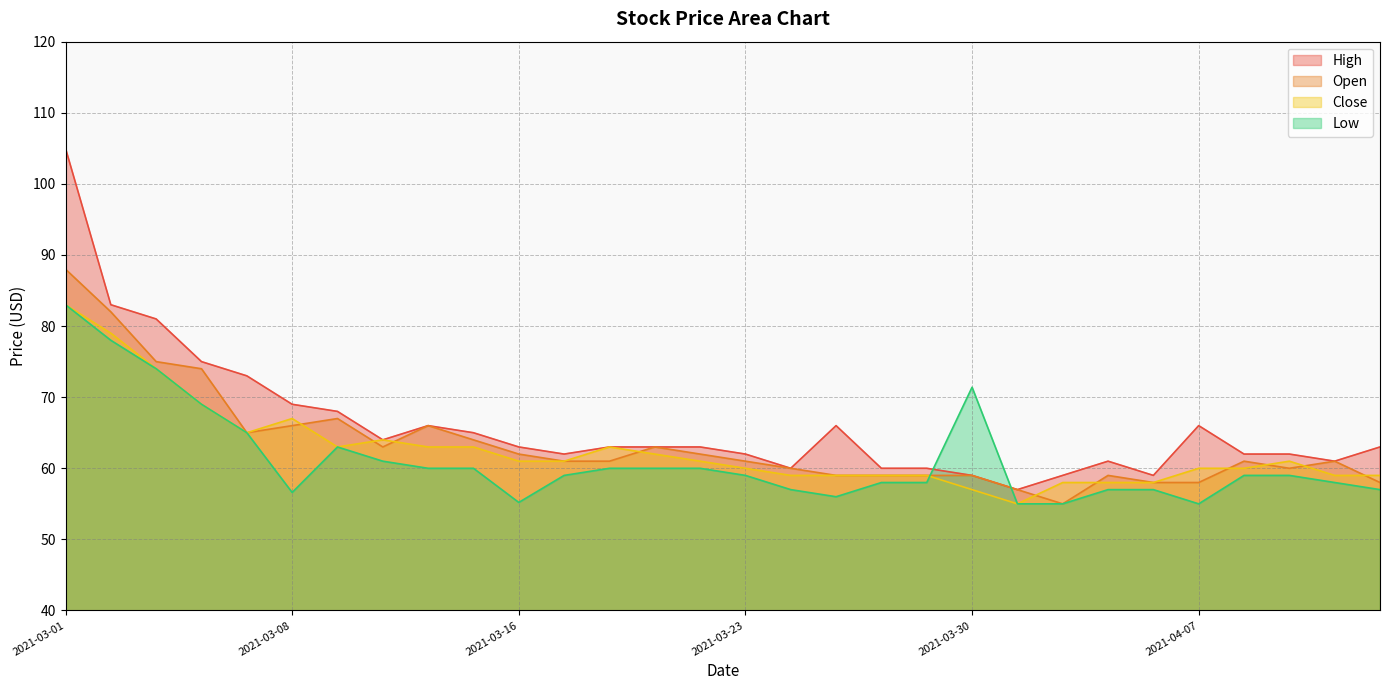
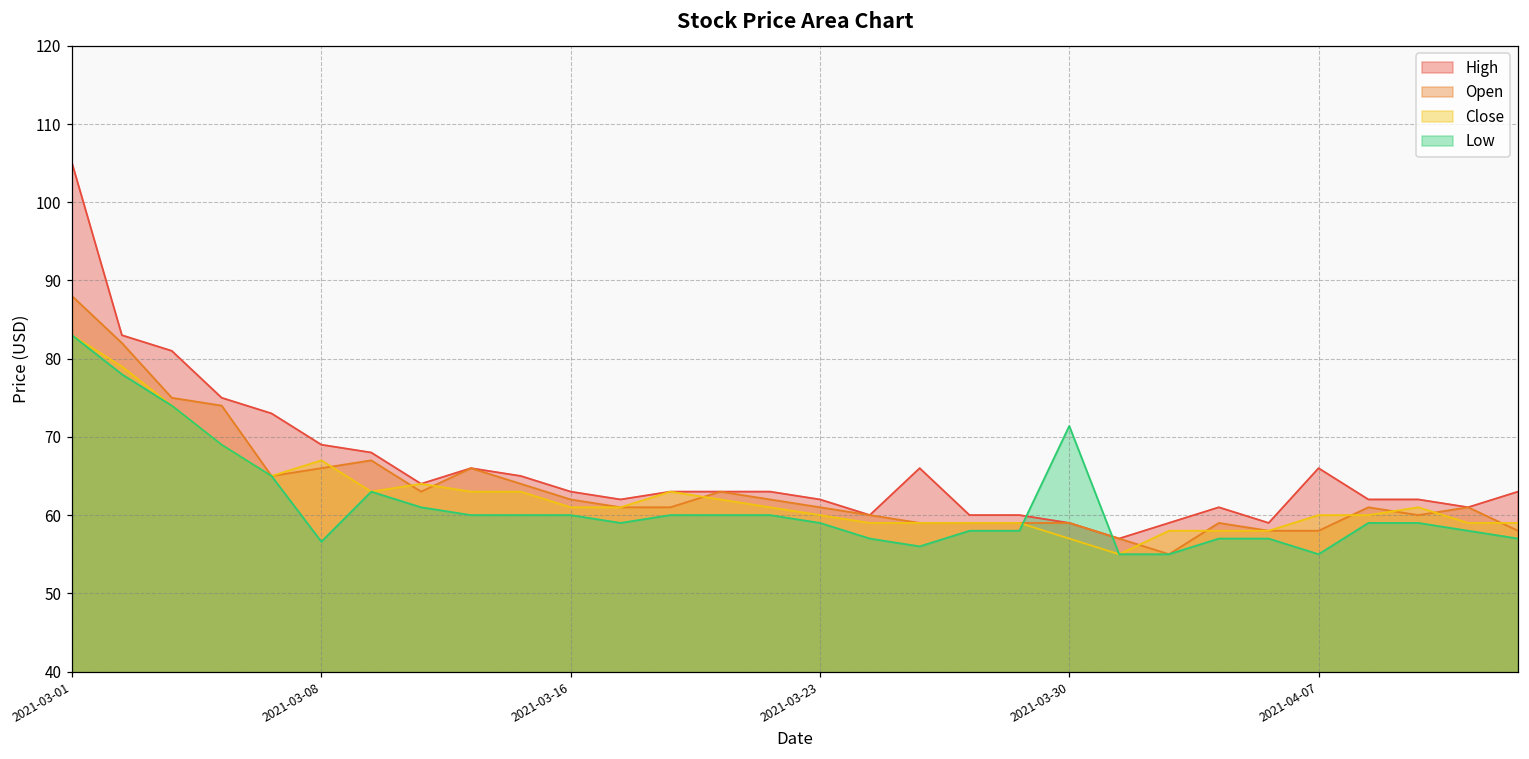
  {
    "Low": {
      "2021-03-08": 57,
-     "2021-03-16": 55,
+     "2021-03-16": 60,
      "2021-03-23": 59,
      "2021-03-30": 71,
      "2021-04-07": 55
    }
  }
